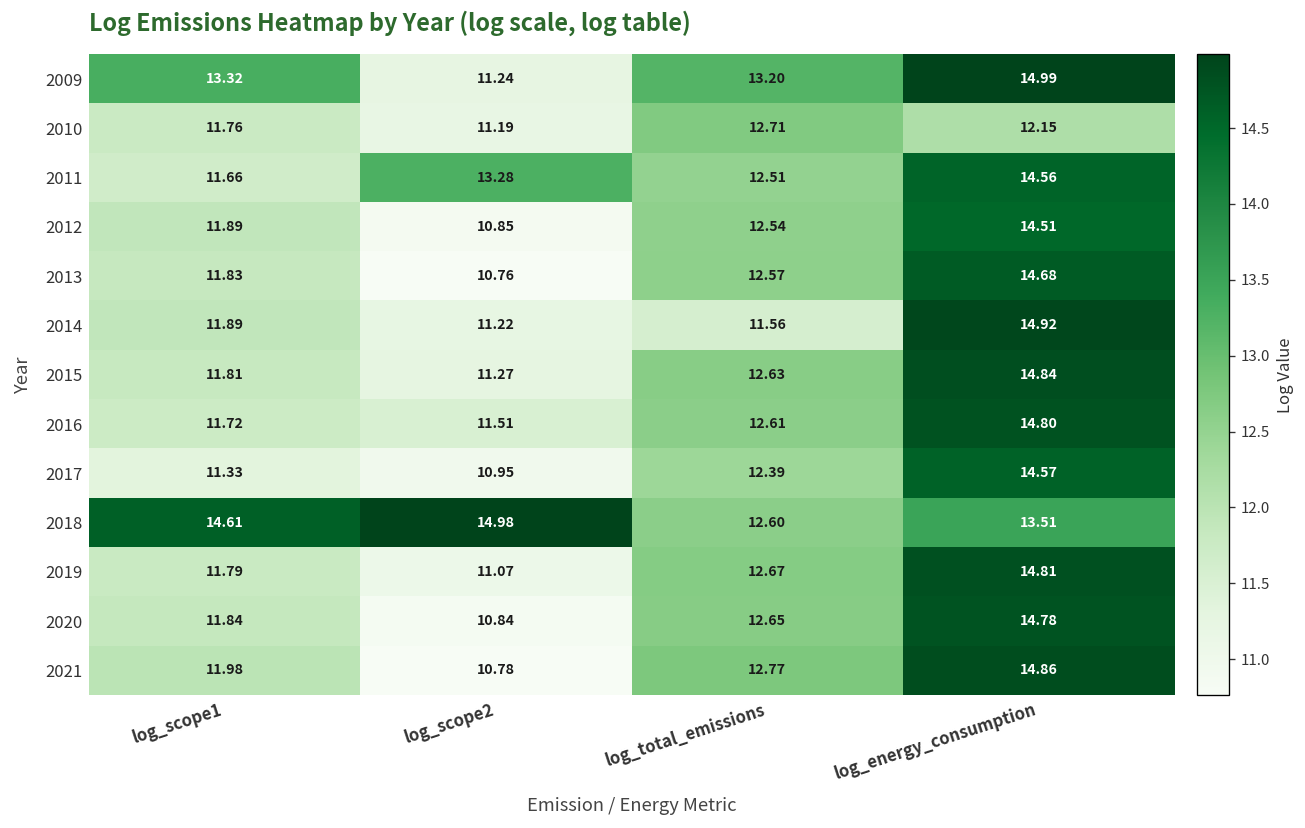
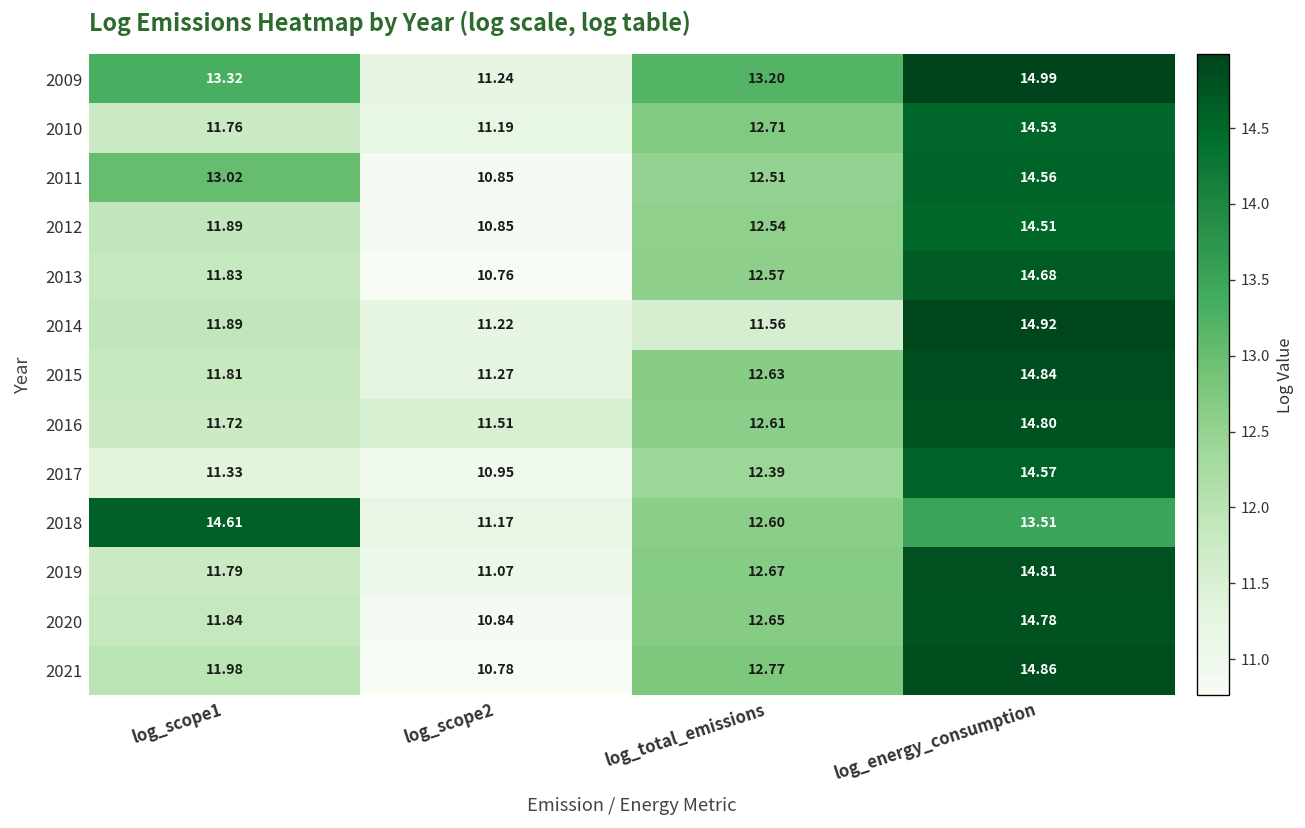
  {
    "2009": {
      "log_scope1": 13.32,
      "log_scope2": 11.24,
      "log_total_emissions": 13.20,
      "log_energy_consumption": 14.99
    },
    "2010": {
      "log_scope1": 11.76,
      "log_scope2": 11.19,
      "log_total_emissions": 12.71,
-     "log_energy_consumption": 12.15
+     "log_energy_consumption": 14.53
    },
    "2011": {
-     "log_scope1": 11.66,
-     "log_scope2": 13.28,
+     "log_scope1": 13.02,
+     "log_scope2": 10.85,
      "log_total_emissions": 12.51,
      "log_energy_consumption": 14.56
    },
    "2012": {
      "log_scope1": 11.89,
      "log_scope2": 10.85,
      "log_total_emissions": 12.54,
      "log_energy_consumption": 14.51
    },
    "2013": {
      "log_scope1": 11.83,
      "log_scope2": 10.76,
      "log_total_emissions": 12.57,
      "log_energy_consumption": 14.68
    },
    "2014": {
      "log_scope1": 11.89,
      "log_scope2": 11.22,
      "log_total_emissions": 11.56,
      "log_energy_consumption": 14.92
    },
    "2015": {
      "log_scope1": 11.81,
      "log_scope2": 11.27,
      "log_total_emissions": 12.63,
      "log_energy_consumption": 14.84
    },
    "2016": {
      "log_scope1": 11.72,
      "log_scope2": 11.51,
      "log_total_emissions": 12.61,
      "log_energy_consumption": 14.80
    },
    "2017": {
      "log_scope1": 11.33,
      "log_scope2": 10.95,
      "log_total_emissions": 12.39,
      "log_energy_consumption": 14.57
    },
    "2018": {
      "log_scope1": 14.61,
-     "log_scope2": 14.98,
+     "log_scope2": 11.17,
      "log_total_emissions": 12.60,
      "log_energy_consumption": 13.51
    },
    "2019": {
      "log_scope1": 11.79,
      "log_scope2": 11.07,
      "log_total_emissions": 12.67,
      "log_energy_consumption": 14.81
    },
    "2020": {
      "log_scope1": 11.84,
      "log_scope2": 10.84,
      "log_total_emissions": 12.65,
      "log_energy_consumption": 14.78
    },
    "2021": {
      "log_scope1": 11.98,
      "log_scope2": 10.78,
      "log_total_emissions": 12.77,
      "log_energy_consumption": 14.86
    }
  }
